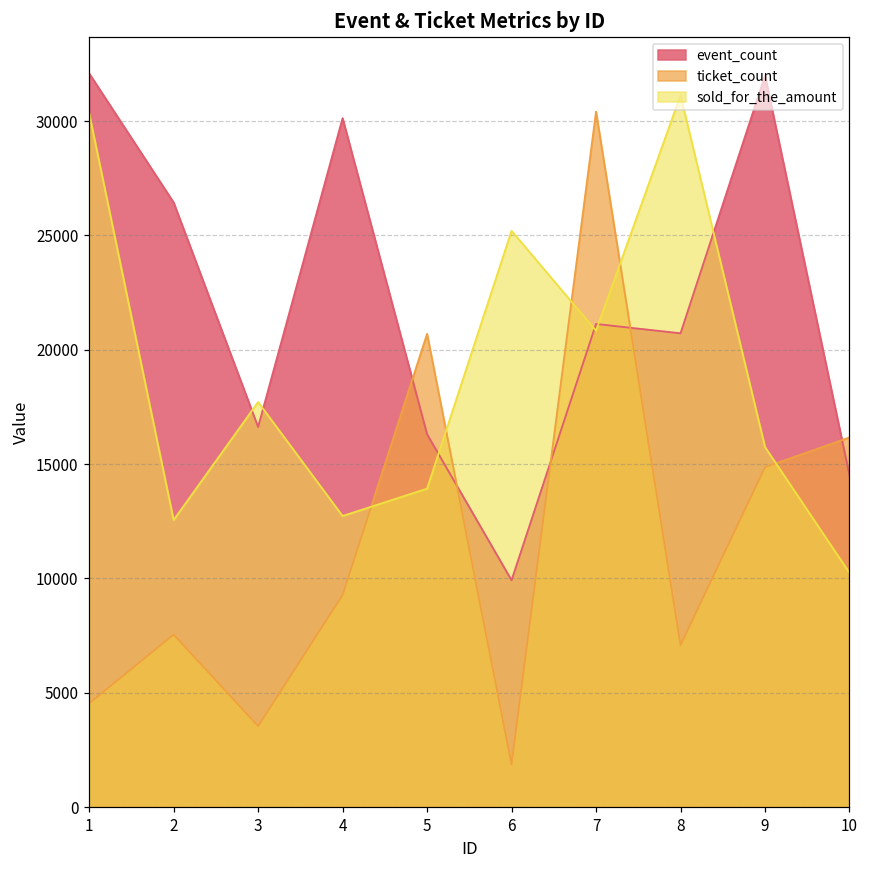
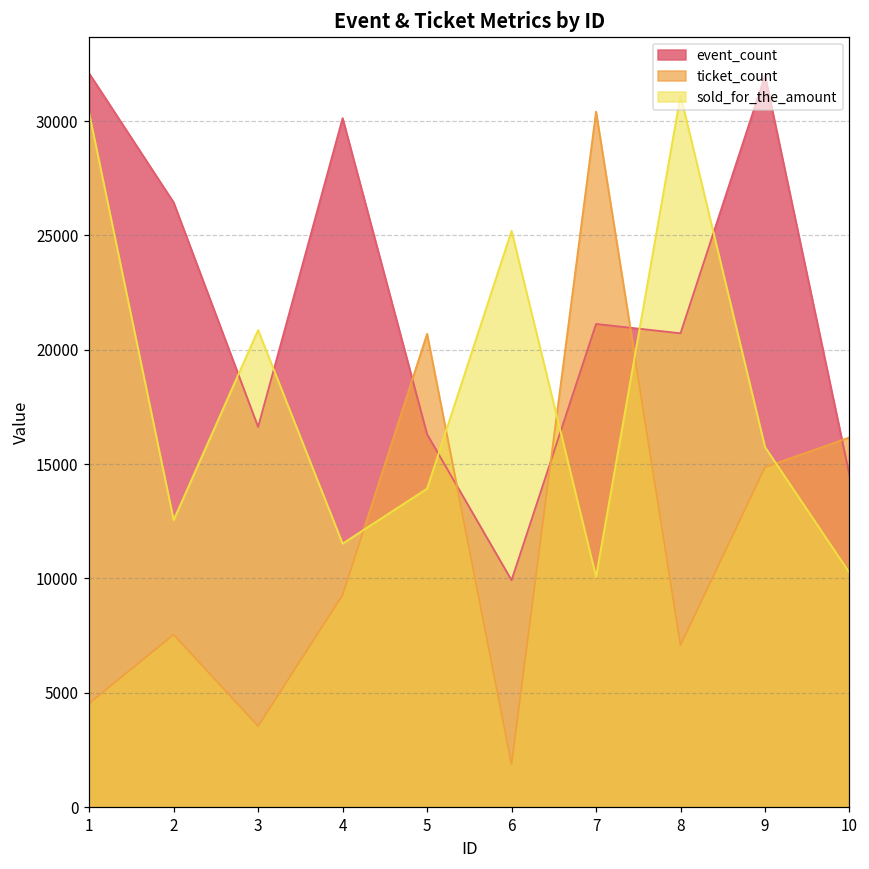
  {
    "event_count": {
      "1": 32100,
      "2": 26400,
      "3": 16600,
      "4": 30100,
      "5": 16300,
      "6": 9900,
      "7": 21100,
      "8": 20700,
      "10": 14500
    },
    "ticket_count": {
      "1": 4500,
      "2": 7500,
      "3": 3500,
      "4": 9300,
      "5": 20700,
      "6": 1900,
      "7": 30400,
      "8": 7100,
      "9": 14900,
      "10": 16200
    },
    "sold_for_the_amount": {
      "1": 30400,
      "2": 12600,
-     "3": 17700,
-     "4": 12700,
+     "3": 20900,
+     "4": 11500,
      "5": 13900,
      "6": 25200,
-     "7": 20800,
+     "7": 10100,
      "9": 15700,
      "10": 10200
    }
  }
